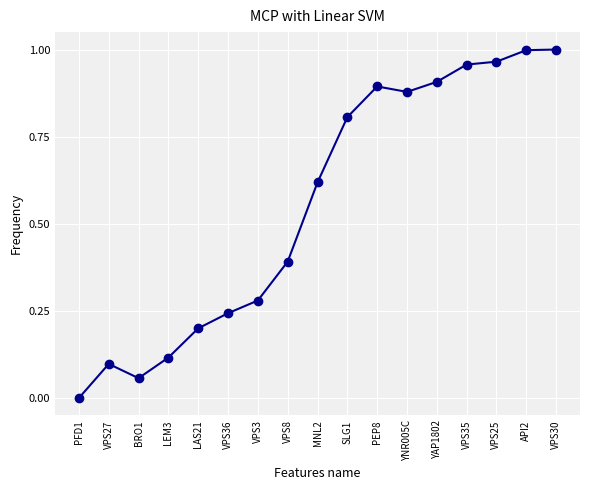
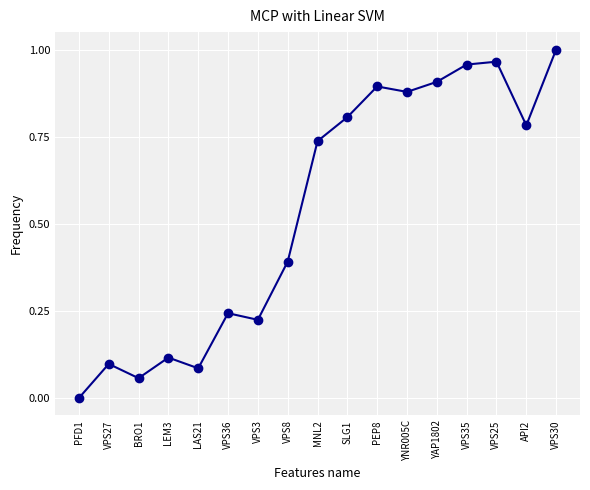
  {
    "PFD1": 0.00,
    "VPS27": 0.10,
    "BRO1": 0.06,
    "LEM3": 0.12,
-   "LAS21": 0.20,
+   "LAS21": 0.09,
    "VPS36": 0.24,
-   "VPS3": 0.28,
+   "VPS3": 0.22,
    "VPS8": 0.39,
-   "MNL2": 0.62,
+   "MNL2": 0.74,
    "SLG1": 0.81,
    "PEP8": 0.89,
    "YNR005C": 0.88,
    "YAP1802": 0.91,
    "VPS35": 0.96,
    "VPS25": 0.97,
-   "API2": 1.00,
+   "API2": 0.78,
    "VPS30": 1.00
  }
